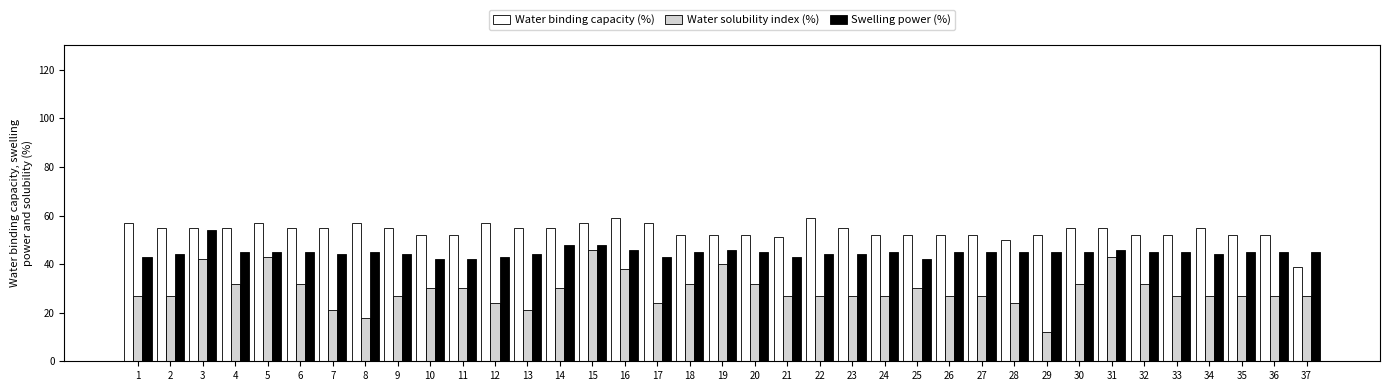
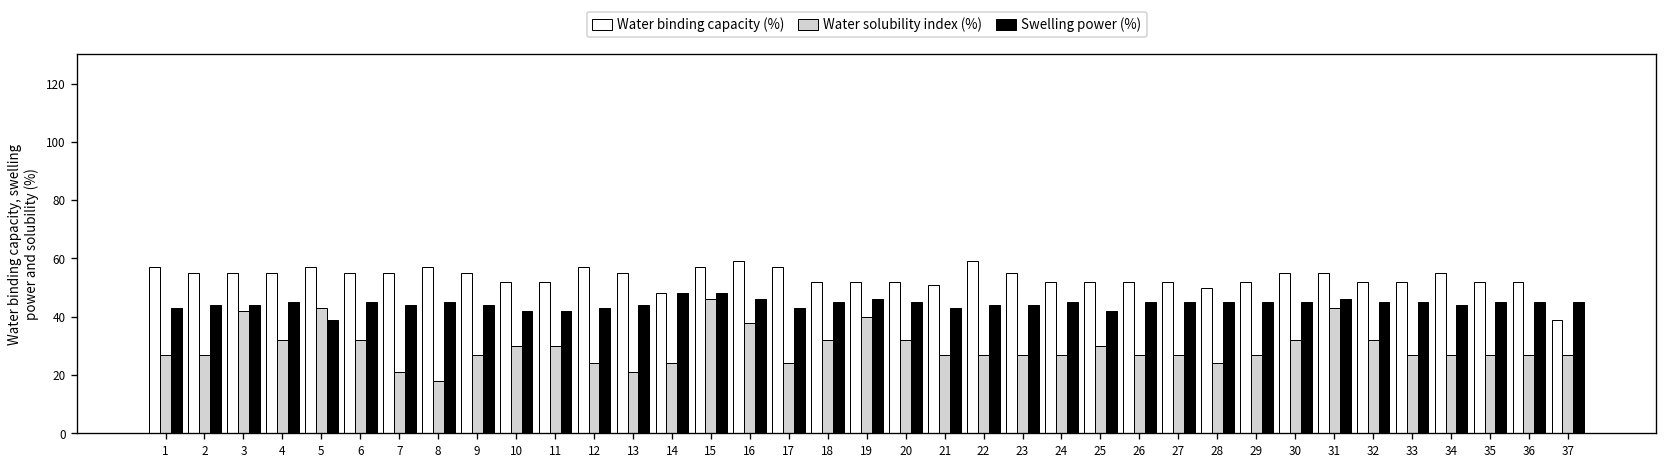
  {
    "Water binding capacity (%)": {
      "1": 57,
      "2": 55,
      "3": 55,
      "4": 55,
      "5": 57,
      "6": 55,
      "7": 55,
      "8": 57,
      "9": 55,
      "10": 52,
      "11": 52,
      "12": 57,
      "13": 55,
-     "14": 55,
+     "14": 48,
      "15": 57,
      "16": 59,
      "17": 57,
      "18": 52,
      "19": 52,
      "20": 52,
      "21": 51,
      "22": 59,
      "23": 55,
      "24": 52,
      "25": 52,
      "26": 52,
      "27": 52,
      "28": 50,
      "29": 52,
      "30": 55,
      "31": 55,
      "32": 52,
      "33": 52,
      "34": 55,
      "35": 52,
      "36": 52,
      "37": 39
    },
    "Water solubility index (%)": {
      "1": 27,
      "2": 27,
      "3": 42,
      "4": 32,
      "5": 43,
      "6": 32,
      "7": 21,
      "8": 18,
      "9": 27,
      "10": 30,
      "11": 30,
      "12": 24,
      "13": 21,
-     "14": 30,
+     "14": 24,
      "15": 46,
      "16": 38,
      "17": 24,
      "18": 32,
      "19": 40,
      "20": 32,
      "21": 27,
      "22": 27,
      "23": 27,
      "24": 27,
      "25": 30,
      "26": 27,
      "27": 27,
      "28": 24,
-     "29": 12,
+     "29": 27,
      "30": 32,
      "31": 43,
      "32": 32,
      "33": 27,
      "34": 27,
      "35": 27,
      "36": 27,
      "37": 27
    },
    "Swelling power (%)": {
      "1": 43,
      "2": 44,
-     "3": 54,
+     "3": 44,
      "4": 45,
-     "5": 45,
+     "5": 39,
      "6": 45,
      "7": 44,
      "8": 45,
      "9": 44,
      "10": 42,
      "11": 42,
      "12": 43,
      "13": 44,
      "14": 48,
      "15": 48,
      "16": 46,
      "17": 43,
      "18": 45,
      "19": 46,
      "20": 45,
      "21": 43,
      "22": 44,
      "23": 44,
      "24": 45,
      "25": 42,
      "26": 45,
      "27": 45,
      "28": 45,
      "29": 45,
      "30": 45,
      "31": 46,
      "32": 45,
      "33": 45,
      "34": 44,
      "35": 45,
      "36": 45,
      "37": 45
    }
  }
